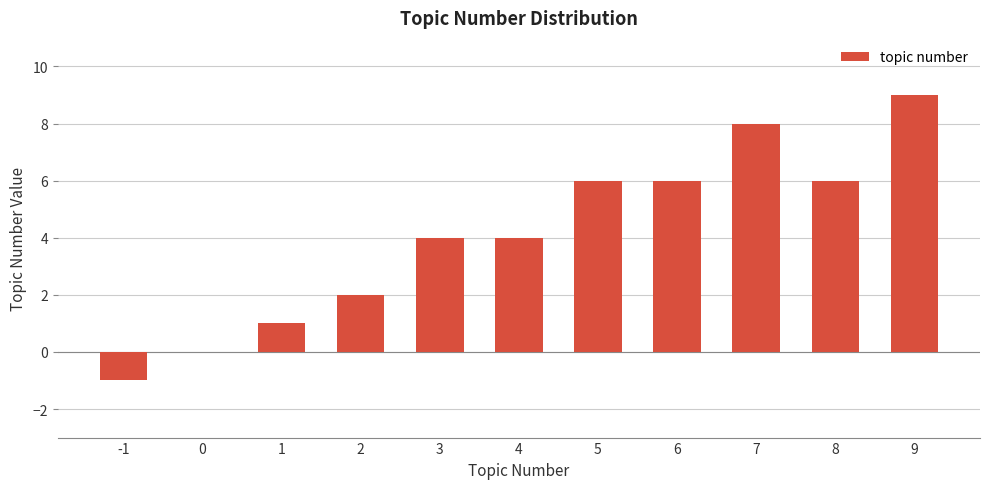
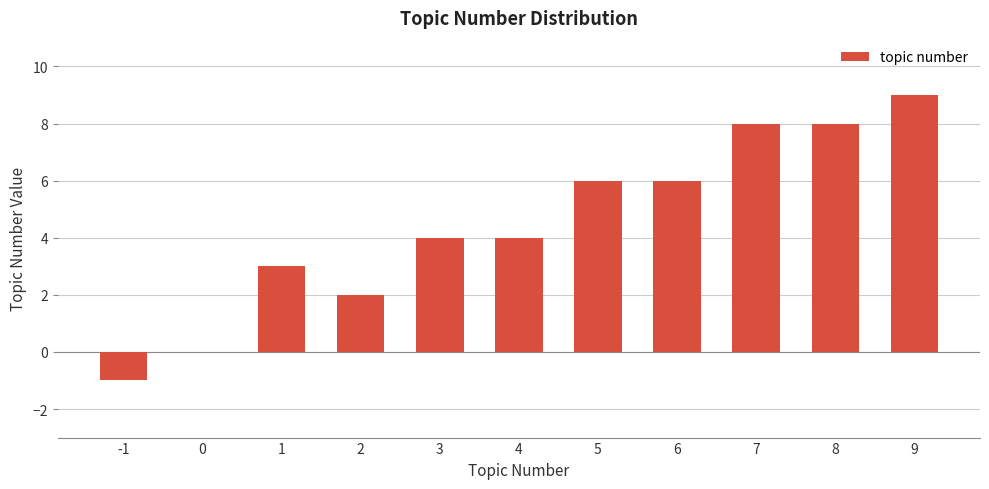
  {
    "-1": -1,
    "0": 0,
-   "1": 1,
+   "1": 3,
    "2": 2,
    "3": 4,
    "4": 4,
    "5": 6,
    "6": 6,
    "7": 8,
-   "8": 6,
+   "8": 8,
    "9": 9
  }
